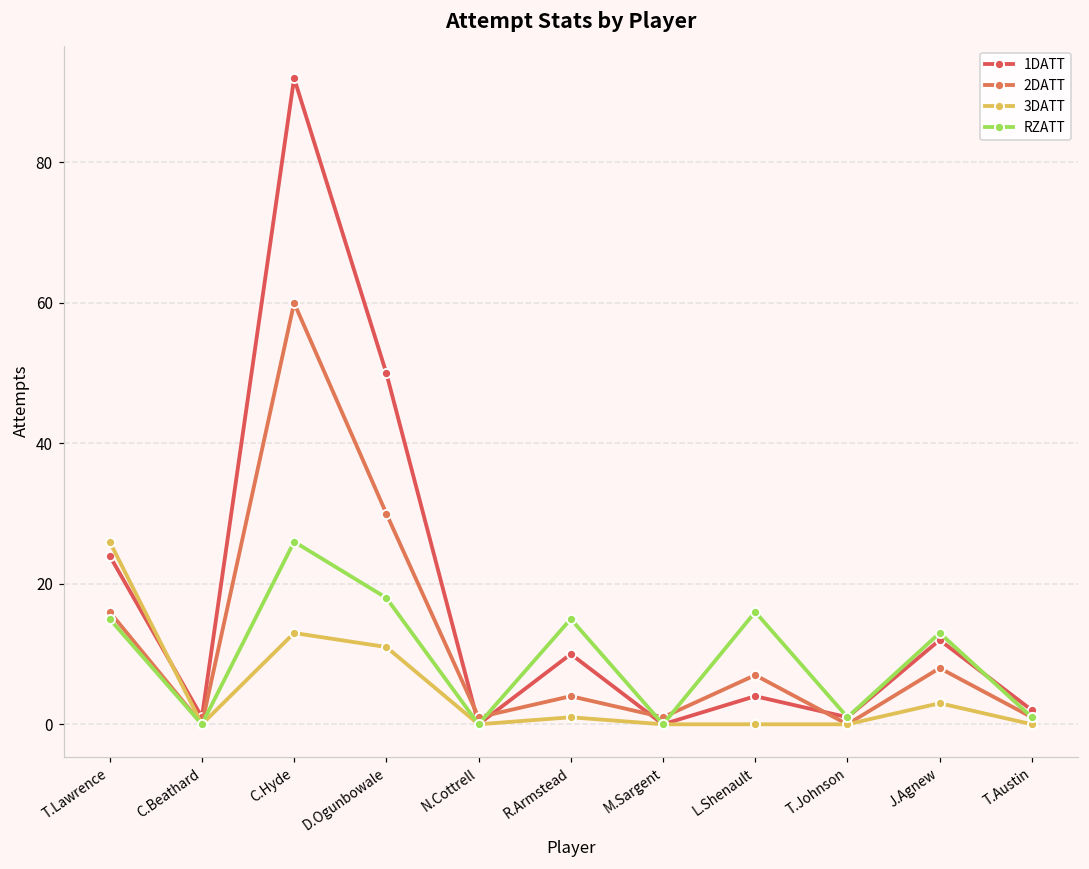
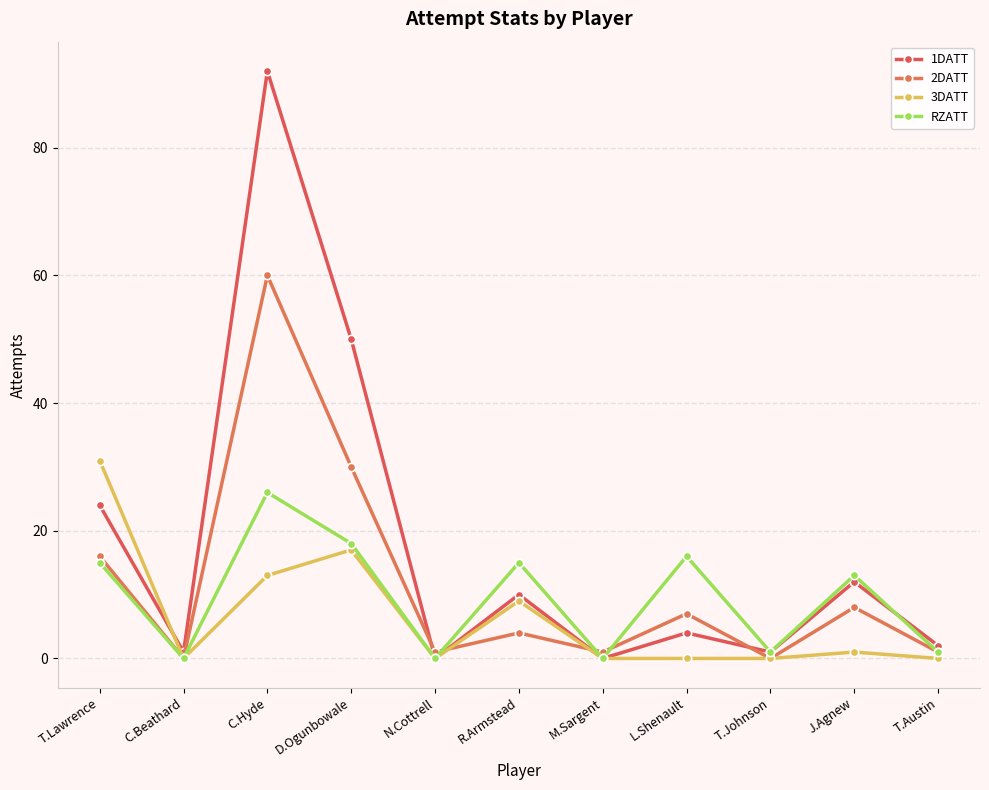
  {
    "3DATT": {
-     "T.Lawrence": 26,
+     "T.Lawrence": 31,
      "C.Hyde": 13,
-     "D.Ogunbowale": 11,
-     "R.Armstead": 1,
+     "D.Ogunbowale": 17,
+     "R.Armstead": 9,
      "L.Shenault": 0,
-     "J.Agnew": 3,
+     "J.Agnew": 1,
      "T.Austin": 0
    },
    "RZATT": {
      "T.Lawrence": 15,
      "C.Hyde": 26,
      "D.Ogunbowale": 18,
      "R.Armstead": 15,
      "L.Shenault": 16,
      "J.Agnew": 13
    }
  }
